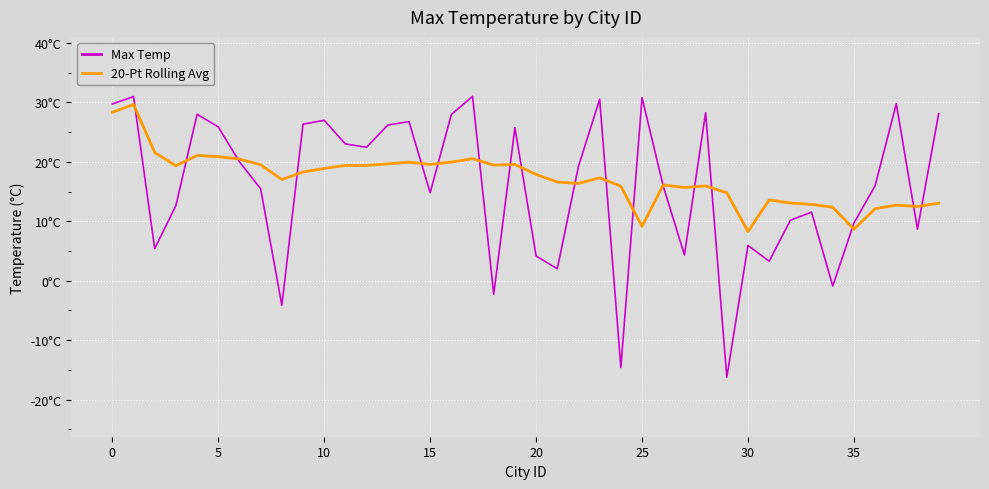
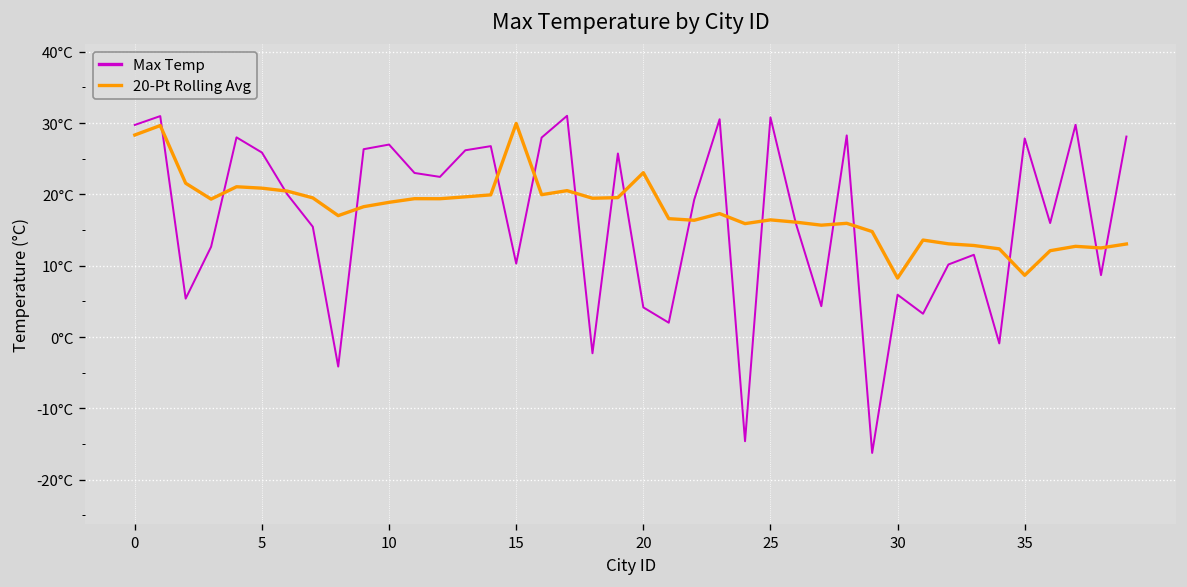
  {
    "Max Temp": {
      "0": "30°C",
      "5": "26°C",
      "10": "27°C",
-     "15": "15°C",
+     "15": "10°C",
      "20": "4°C",
      "25": "31°C",
      "30": "6°C",
-     "35": "10°C"
+     "35": "28°C"
    },
    "20-Pt Rolling Avg": {
      "0": "28°C",
      "5": "21°C",
      "10": "19°C",
-     "15": "20°C",
-     "20": "18°C",
-     "25": "9°C",
+     "15": "30°C",
+     "20": "23°C",
+     "25": "16°C",
      "30": "8°C",
      "35": "9°C"
    }
  }
